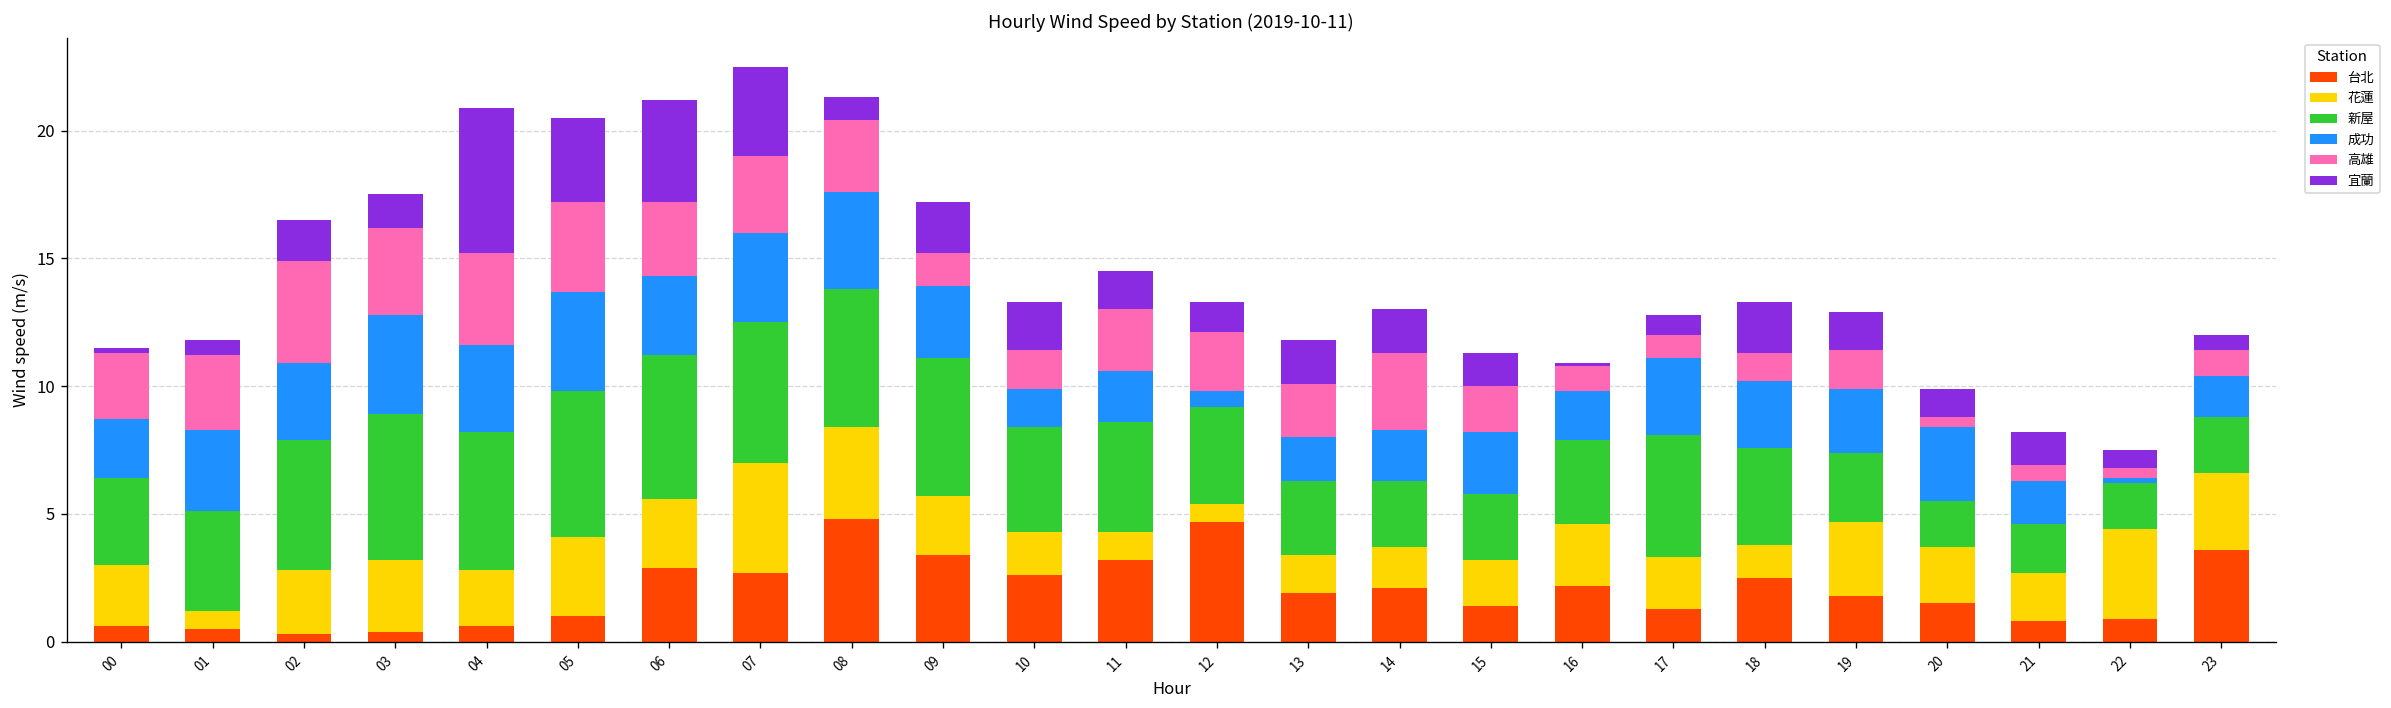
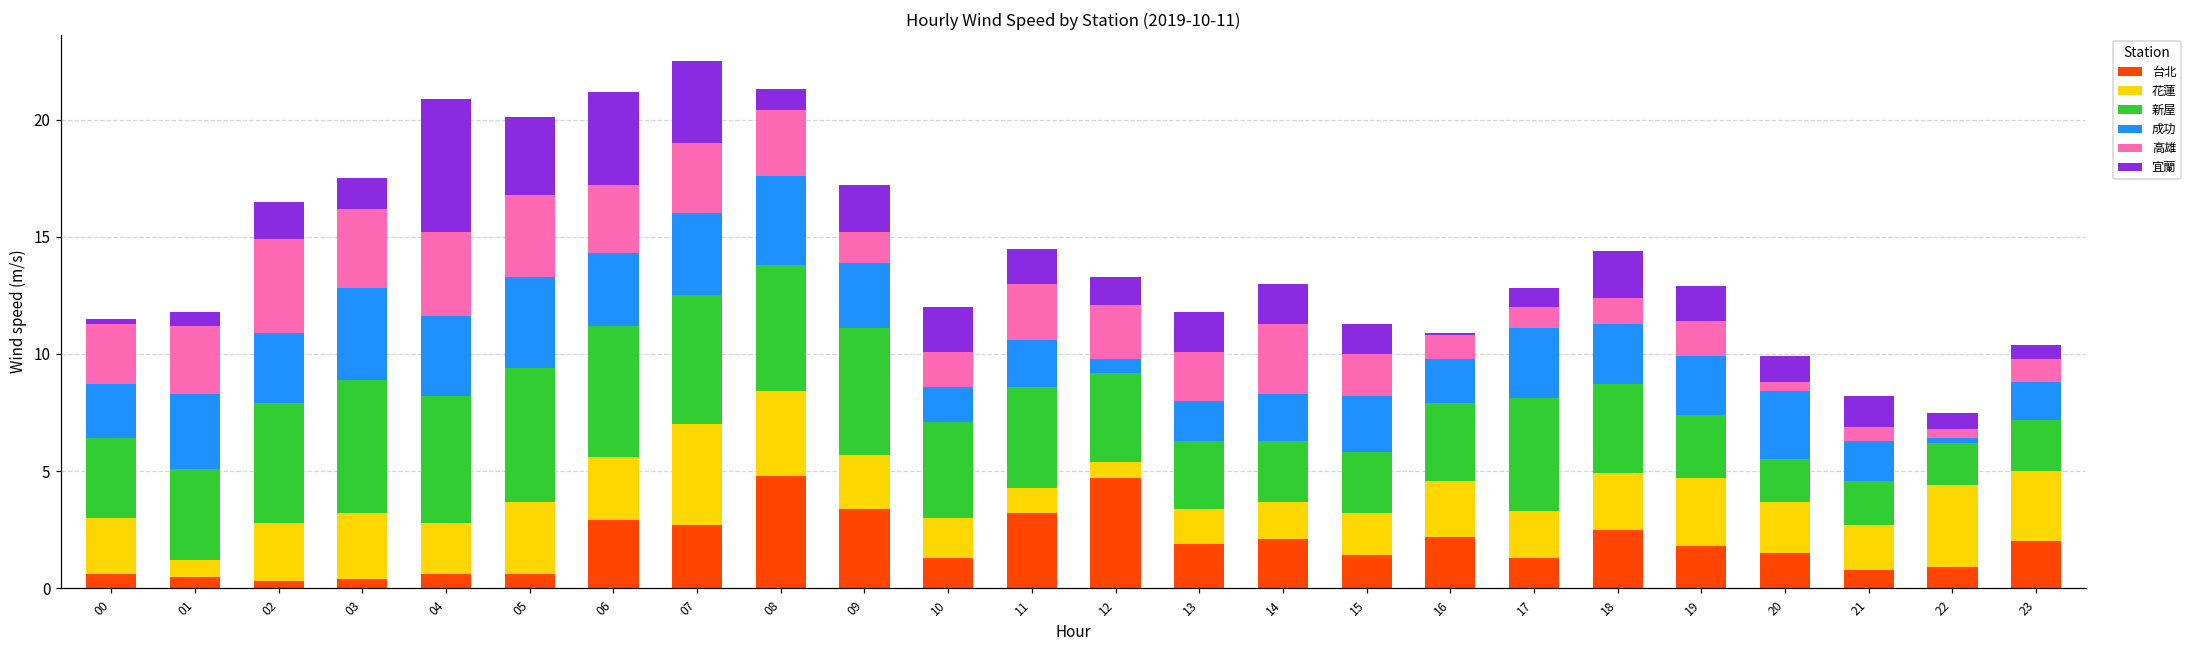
  {
    "台北": {
      "00": 0.6,
      "01": 0.5,
      "02": 0.3,
      "03": 0.4,
      "04": 0.6,
-     "05": 1.0,
+     "05": 0.6,
      "06": 2.9,
      "07": 2.7,
      "08": 4.8,
      "09": 3.4,
-     "10": 2.6,
+     "10": 1.3,
      "11": 3.2,
      "12": 4.7,
      "13": 1.9,
      "14": 2.1,
      "15": 1.4,
      "16": 2.2,
      "17": 1.3,
      "18": 2.5,
      "19": 1.8,
      "20": 1.5,
      "21": 0.8,
      "22": 0.9,
-     "23": 3.6
+     "23": 2.0
    },
    "花蓮": {
      "00": 2.4,
      "01": 0.7,
      "02": 2.5,
      "03": 2.8,
      "04": 2.2,
      "05": 3.1,
      "06": 2.7,
      "07": 4.3,
      "08": 3.6,
      "09": 2.3,
      "10": 1.7,
      "11": 1.1,
      "12": 0.7,
      "13": 1.5,
      "14": 1.6,
      "15": 1.8,
      "16": 2.4,
      "17": 2.0,
-     "18": 1.3,
+     "18": 2.4,
      "19": 2.9,
      "20": 2.2,
      "21": 1.9,
      "22": 3.5,
      "23": 3.0
    },
    "新屋": {
      "00": 3.4,
      "01": 3.9,
      "02": 5.1,
      "03": 5.7,
      "04": 5.4,
      "05": 5.7,
      "06": 5.6,
      "07": 5.5,
      "08": 5.4,
      "09": 5.4,
      "10": 4.1,
      "11": 4.3,
      "12": 3.8,
      "13": 2.9,
      "14": 2.6,
      "15": 2.6,
      "16": 3.3,
      "17": 4.8,
      "18": 3.8,
      "19": 2.7,
      "20": 1.8,
      "21": 1.9,
      "22": 1.8,
      "23": 2.2
    },
    "成功": {
      "00": 2.3,
      "01": 3.2,
      "02": 3.0,
      "03": 3.9,
      "04": 3.4,
      "05": 3.9,
      "06": 3.1,
      "07": 3.5,
      "08": 3.8,
      "09": 2.8,
      "10": 1.5,
      "11": 2.0,
      "12": 0.6,
      "13": 1.7,
      "14": 2.0,
      "15": 2.4,
      "16": 1.9,
      "17": 3.0,
      "18": 2.6,
      "19": 2.5,
      "20": 2.9,
      "21": 1.7,
      "22": 0.2,
      "23": 1.6
    },
    "高雄": {
      "00": 2.6,
      "01": 2.9,
      "02": 4.0,
      "03": 3.4,
      "04": 3.6,
      "05": 3.5,
      "06": 2.9,
      "07": 3.0,
      "08": 2.8,
      "09": 1.3,
      "10": 1.5,
      "11": 2.4,
      "12": 2.3,
      "13": 2.1,
      "14": 3.0,
      "15": 1.8,
      "16": 1.0,
      "17": 0.9,
      "18": 1.1,
      "19": 1.5,
      "20": 0.4,
      "21": 0.6,
      "22": 0.4,
      "23": 1.0
    },
    "宜蘭": {
      "00": 0.2,
      "01": 0.6,
      "02": 1.6,
      "03": 1.3,
      "04": 5.7,
      "05": 3.3,
      "06": 4.0,
      "07": 3.5,
      "08": 0.9,
      "09": 2.0,
      "10": 1.9,
      "11": 1.5,
      "12": 1.2,
      "13": 1.7,
      "14": 1.7,
      "15": 1.3,
      "17": 0.8,
      "18": 2.0,
      "19": 1.5,
      "20": 1.1,
      "21": 1.3,
      "22": 0.7,
      "23": 0.6
    }
  }
